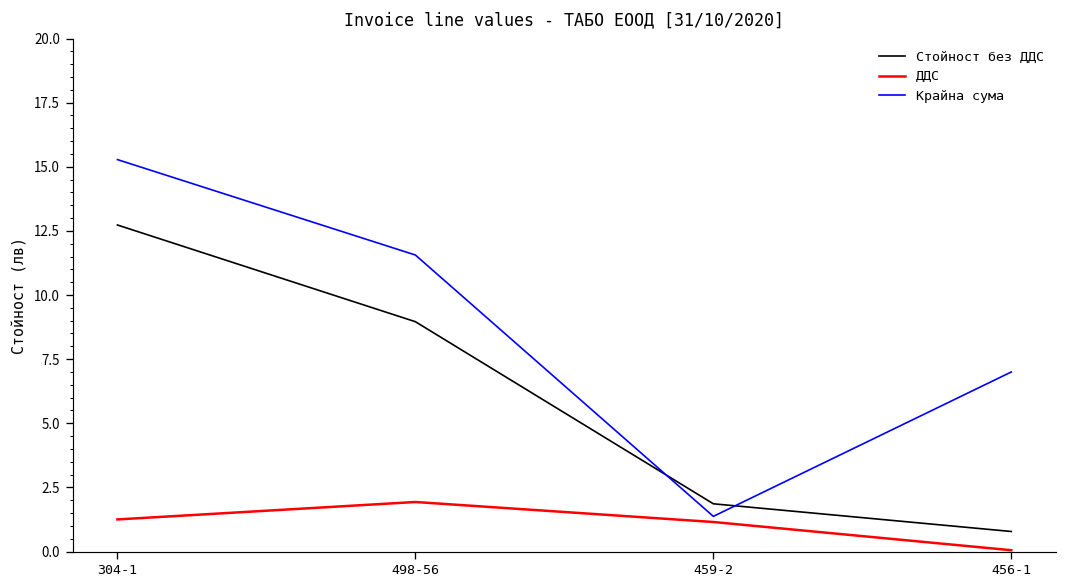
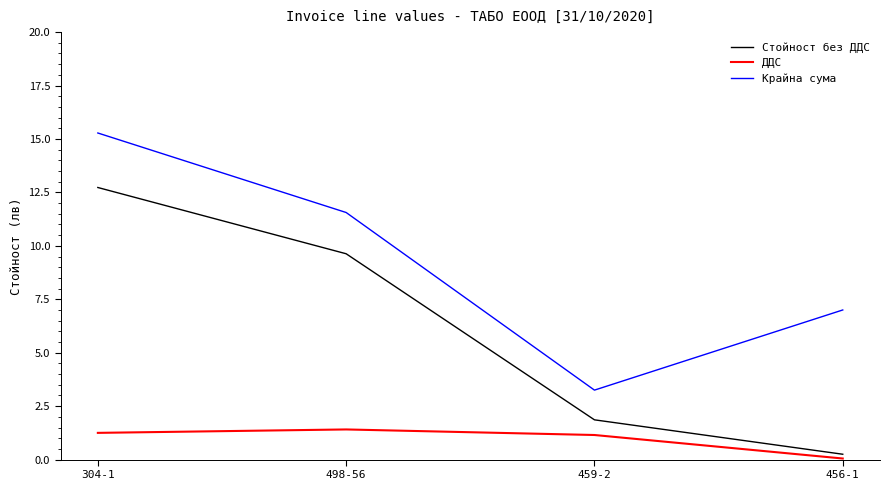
  {
    "Стойност без ДДС": {
      "304-1": 12.7,
-     "498-56": 9.0,
+     "498-56": 9.6,
      "459-2": 1.9,
-     "456-1": 0.8
+     "456-1": 0.3
    },
    "ДДС": {
      "304-1": 1.3,
-     "498-56": 1.9,
+     "498-56": 1.4,
      "459-2": 1.2,
      "456-1": 0.1
    },
    "Крайна сума": {
      "304-1": 15.3,
      "498-56": 11.6,
-     "459-2": 1.4,
+     "459-2": 3.3,
      "456-1": 7.0
    }
  }
